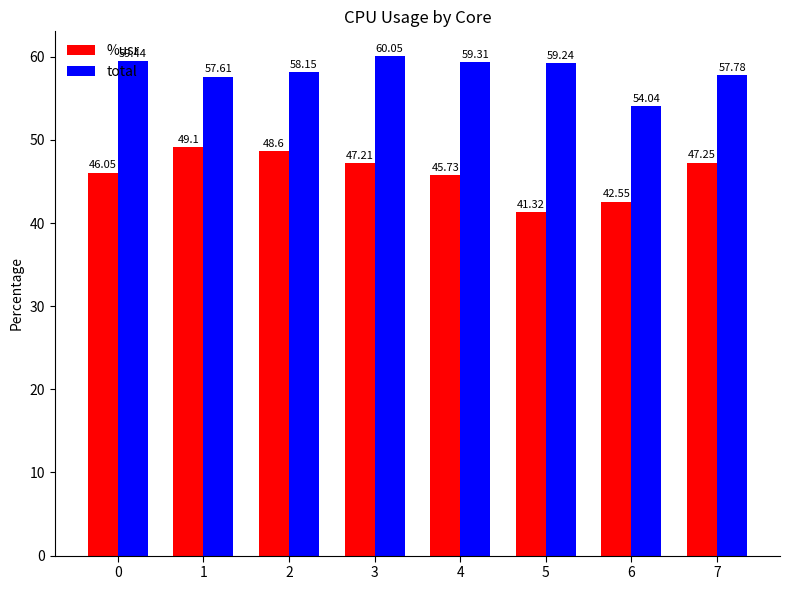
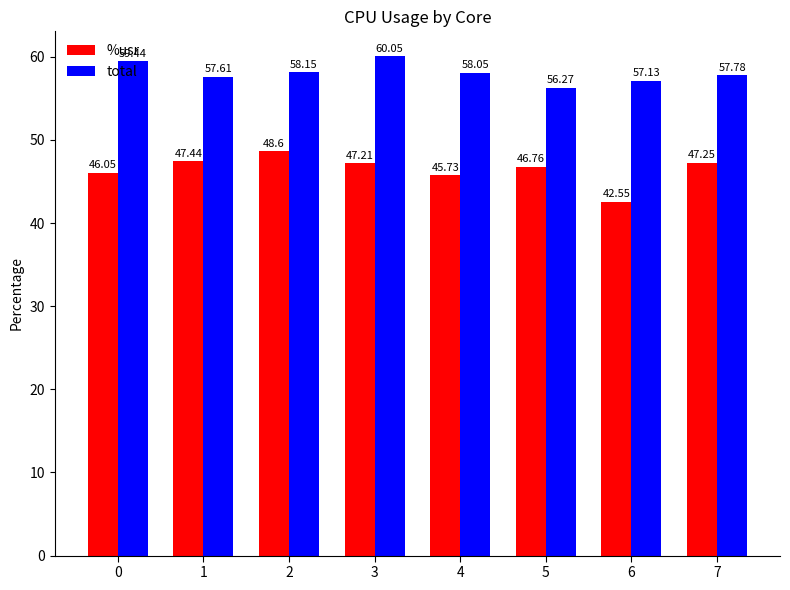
  {
    "%usr": {
      "0": 46.05,
-     "1": 49.1,
+     "1": 47.44,
      "2": 48.6,
      "3": 47.21,
      "4": 45.73,
-     "5": 41.32,
+     "5": 46.76,
      "6": 42.55,
      "7": 47.25
    },
    "total": {
      "0": 59.44,
      "1": 57.61,
      "2": 58.15,
      "3": 60.05,
-     "4": 59.31,
-     "5": 59.24,
-     "6": 54.04,
+     "4": 58.05,
+     "5": 56.27,
+     "6": 57.13,
      "7": 57.78
    }
  }
